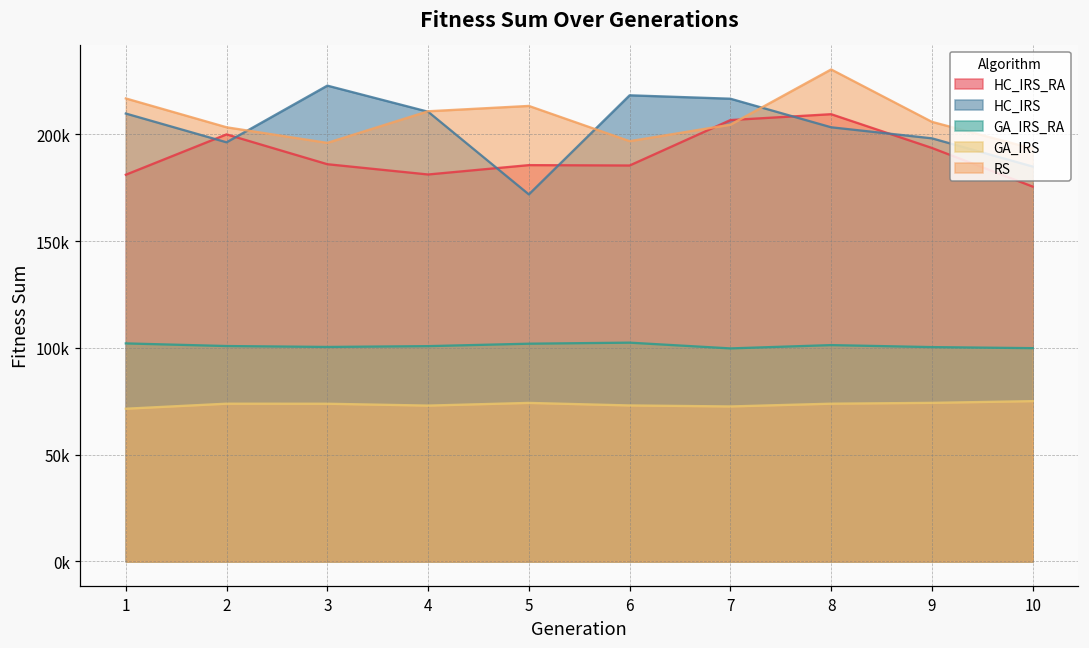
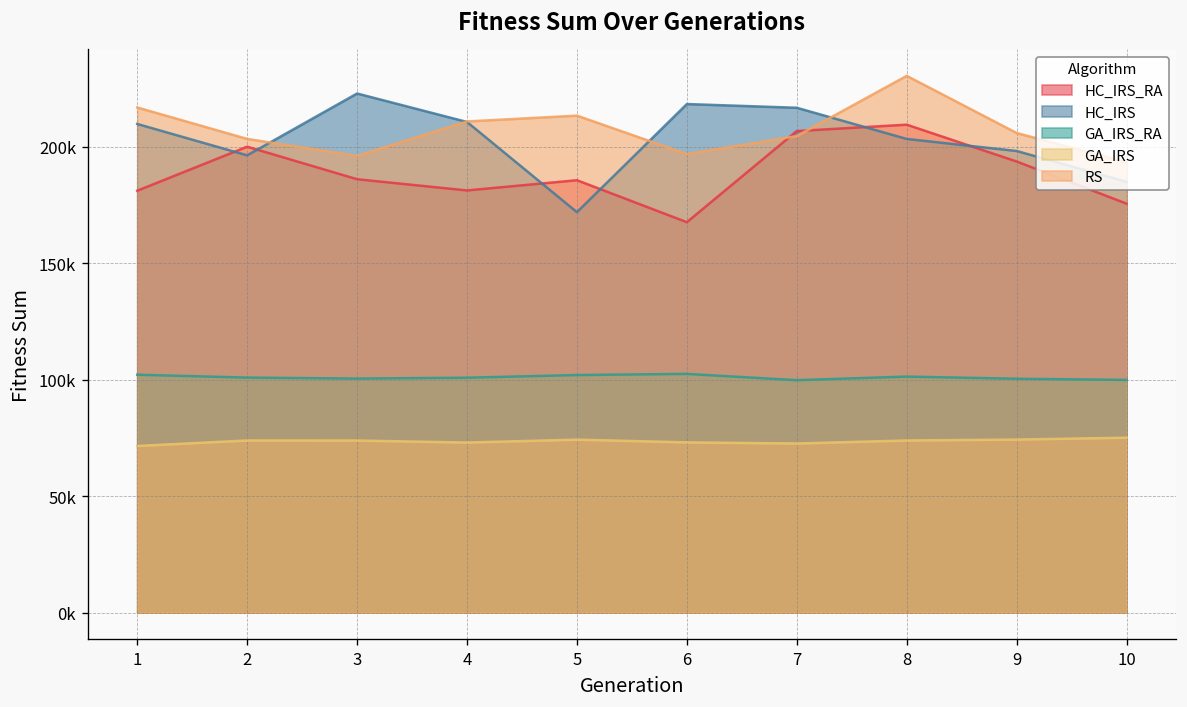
  {
    "HC_IRS_RA": {
      "1": 181000,
      "2": 200000,
      "3": 186000,
      "4": 181000,
      "5": 186000,
-     "6": 185000,
+     "6": 168000,
      "7": 207000,
      "8": 209000,
      "9": 194000,
      "10": 175000
    }
  }
